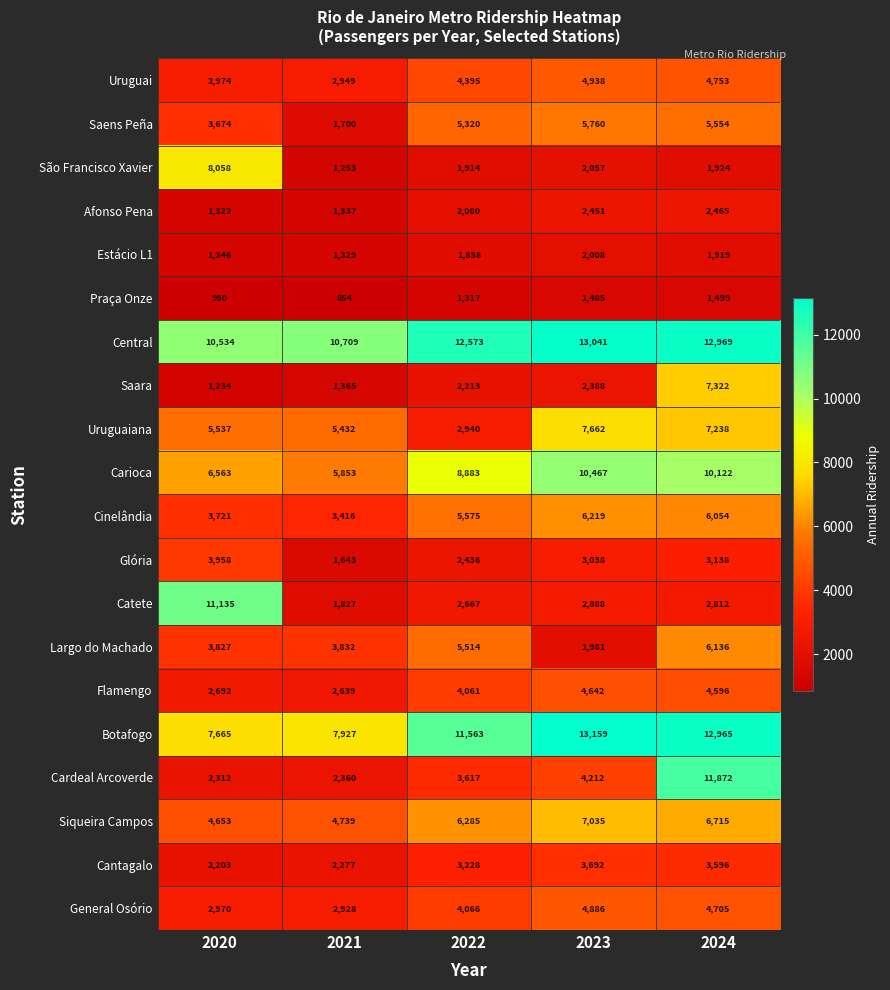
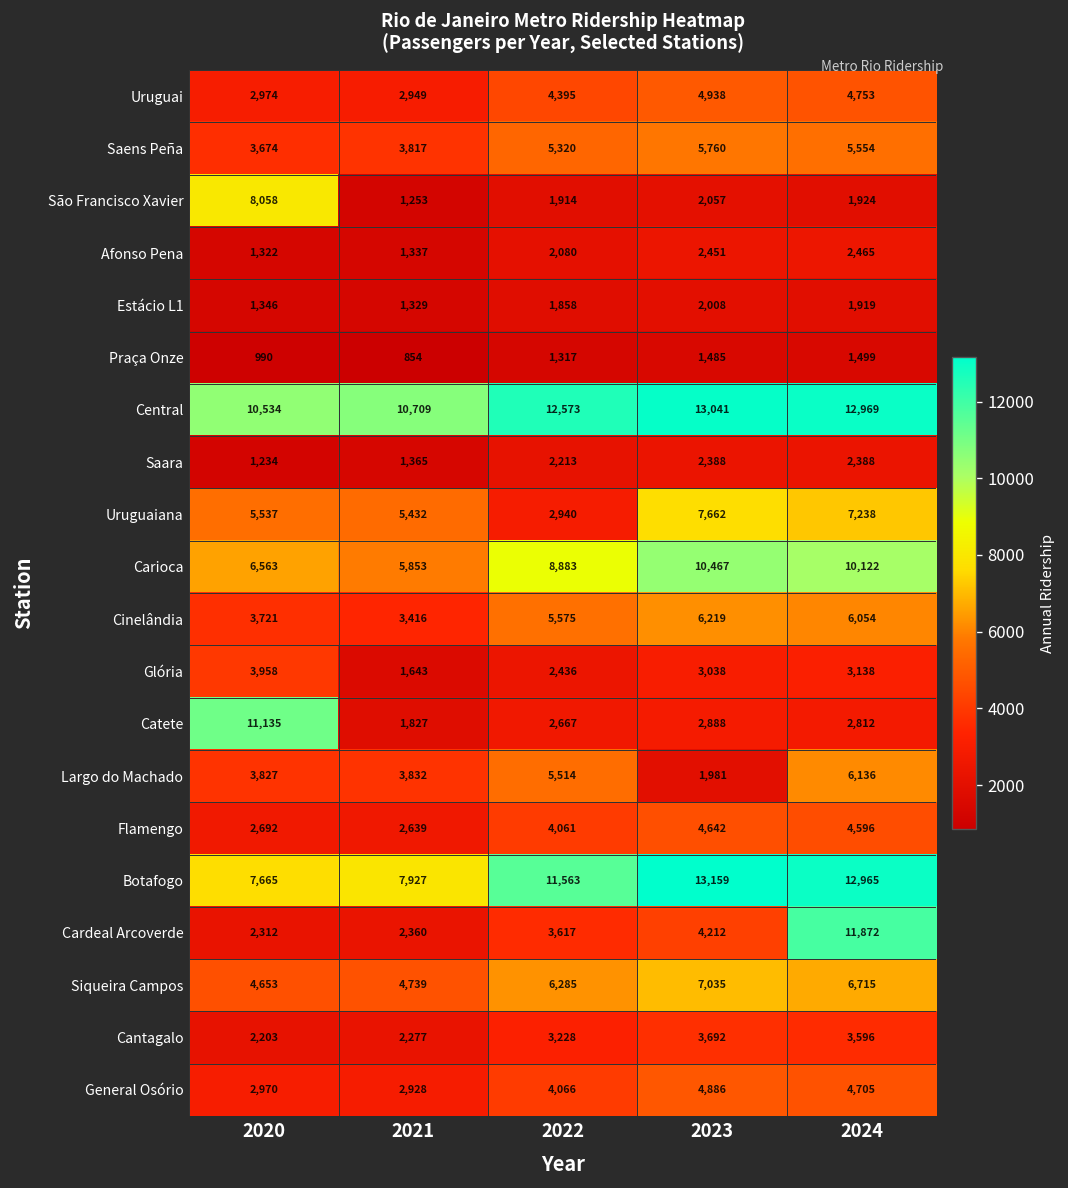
  {
    "Uruguai": {
      "2020": "2,974",
      "2021": "2,949",
      "2022": "4,395",
      "2023": "4,938",
      "2024": "4,753"
    },
    "Saens Peña": {
      "2020": "3,674",
-     "2021": "1,700",
+     "2021": "3,817",
      "2022": "5,320",
      "2023": "5,760",
      "2024": "5,554"
    },
    "São Francisco Xavier": {
      "2020": "8,058",
      "2021": "1,253",
      "2022": "1,914",
      "2023": "2,057",
      "2024": "1,924"
    },
    "Afonso Pena": {
      "2020": "1,322",
      "2021": "1,337",
      "2022": "2,080",
      "2023": "2,451",
      "2024": "2,465"
    },
    "Estácio L1": {
      "2020": "1,346",
      "2021": "1,329",
      "2022": "1,858",
      "2023": "2,008",
      "2024": "1,919"
    },
    "Praça Onze": {
      "2020": "990",
      "2021": "854",
      "2022": "1,317",
      "2023": "1,485",
      "2024": "1,499"
    },
    "Central": {
      "2020": "10,534",
      "2021": "10,709",
      "2022": "12,573",
      "2023": "13,041",
      "2024": "12,969"
    },
    "Saara": {
      "2020": "1,234",
      "2021": "1,365",
      "2022": "2,213",
      "2023": "2,388",
-     "2024": "7,322"
+     "2024": "2,388"
    },
    "Uruguaiana": {
      "2020": "5,537",
      "2021": "5,432",
      "2022": "2,940",
      "2023": "7,662",
      "2024": "7,238"
    },
    "Carioca": {
      "2020": "6,563",
      "2021": "5,853",
      "2022": "8,883",
      "2023": "10,467",
      "2024": "10,122"
    },
    "Cinelândia": {
      "2020": "3,721",
      "2021": "3,416",
      "2022": "5,575",
      "2023": "6,219",
      "2024": "6,054"
    },
    "Glória": {
      "2020": "3,958",
      "2021": "1,643",
      "2022": "2,436",
      "2023": "3,038",
      "2024": "3,138"
    },
    "Catete": {
      "2020": "11,135",
      "2021": "1,827",
      "2022": "2,667",
      "2023": "2,888",
      "2024": "2,812"
    },
    "Largo do Machado": {
      "2020": "3,827",
      "2021": "3,832",
      "2022": "5,514",
      "2023": "1,981",
      "2024": "6,136"
    },
    "Flamengo": {
      "2020": "2,692",
      "2021": "2,639",
      "2022": "4,061",
      "2023": "4,642",
      "2024": "4,596"
    },
    "Botafogo": {
      "2020": "7,665",
      "2021": "7,927",
      "2022": "11,563",
      "2023": "13,159",
      "2024": "12,965"
    },
    "Cardeal Arcoverde": {
      "2020": "2,312",
      "2021": "2,360",
      "2022": "3,617",
      "2023": "4,212",
      "2024": "11,872"
    },
    "Siqueira Campos": {
      "2020": "4,653",
      "2021": "4,739",
      "2022": "6,285",
      "2023": "7,035",
      "2024": "6,715"
    },
    "Cantagalo": {
      "2020": "2,203",
      "2021": "2,277",
      "2022": "3,228",
      "2023": "3,692",
      "2024": "3,596"
    },
    "General Osório": {
      "2020": "2,970",
      "2021": "2,928",
      "2022": "4,066",
      "2023": "4,886",
      "2024": "4,705"
    }
  }
